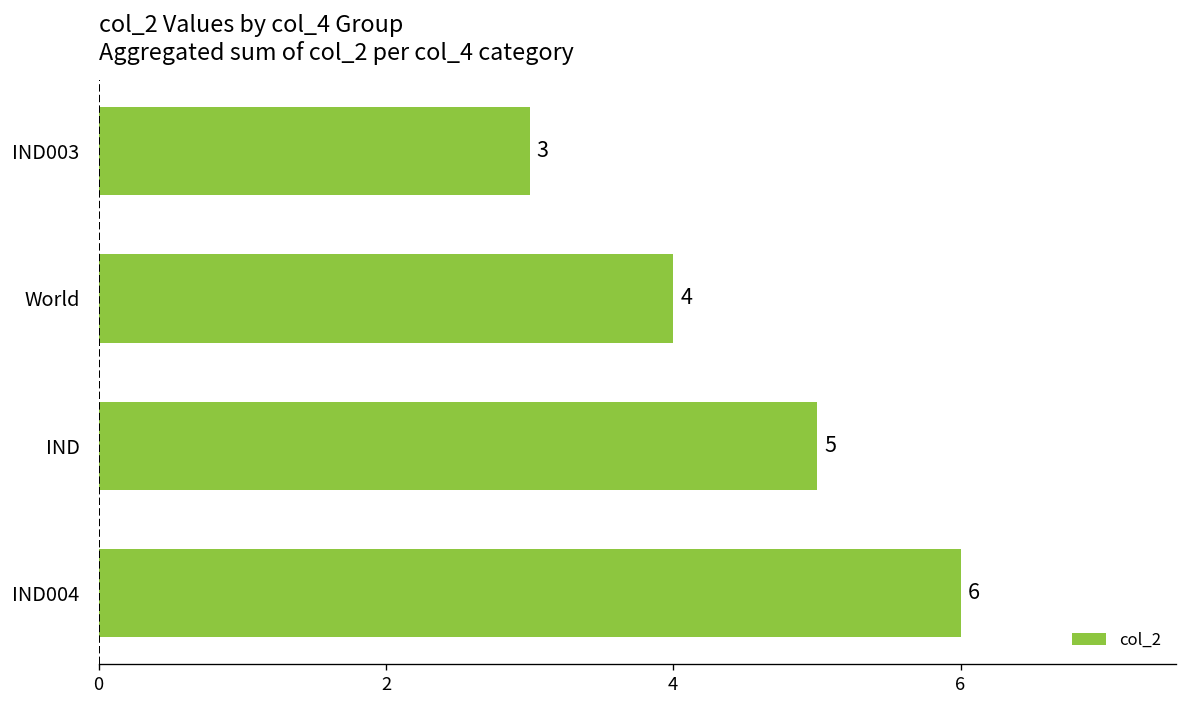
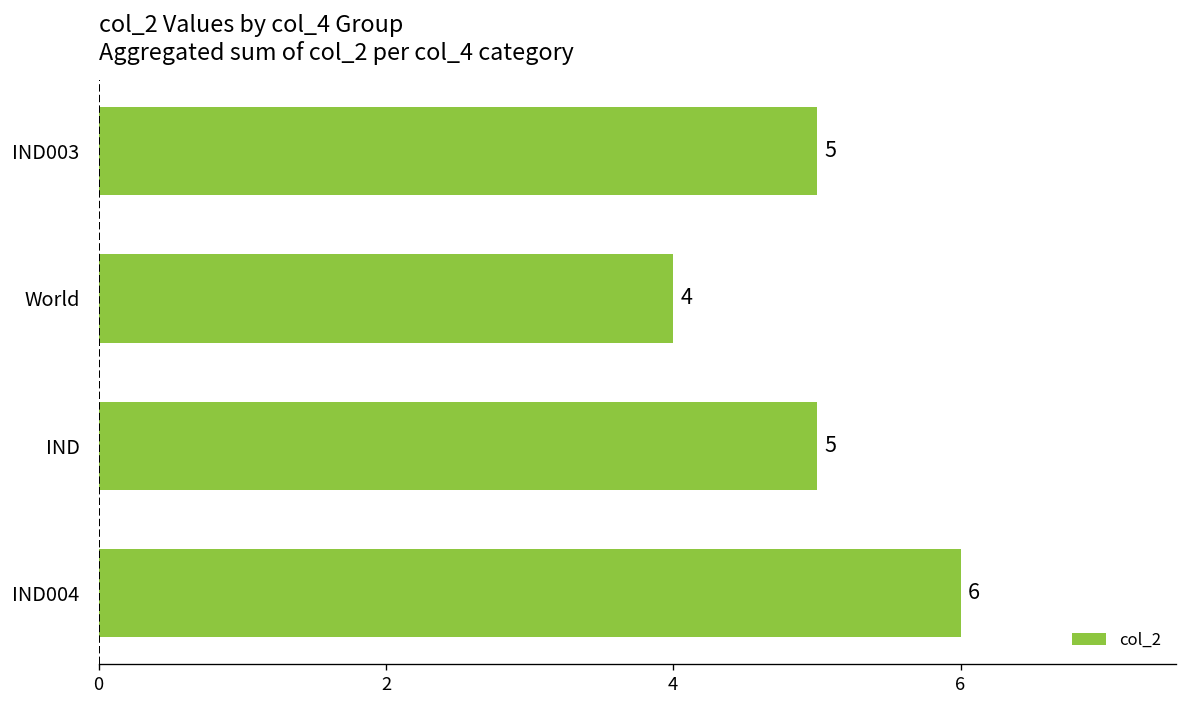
  {
-   "IND003": 3,
+   "IND003": 5,
    "World": 4,
    "IND": 5,
    "IND004": 6
  }
